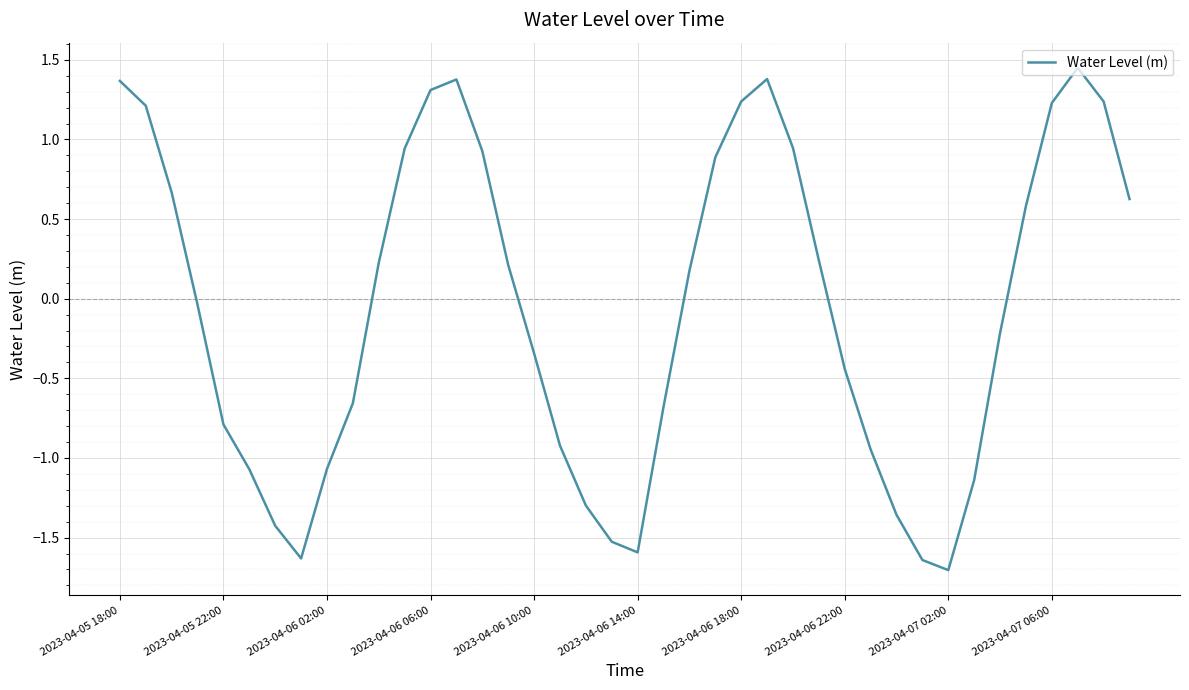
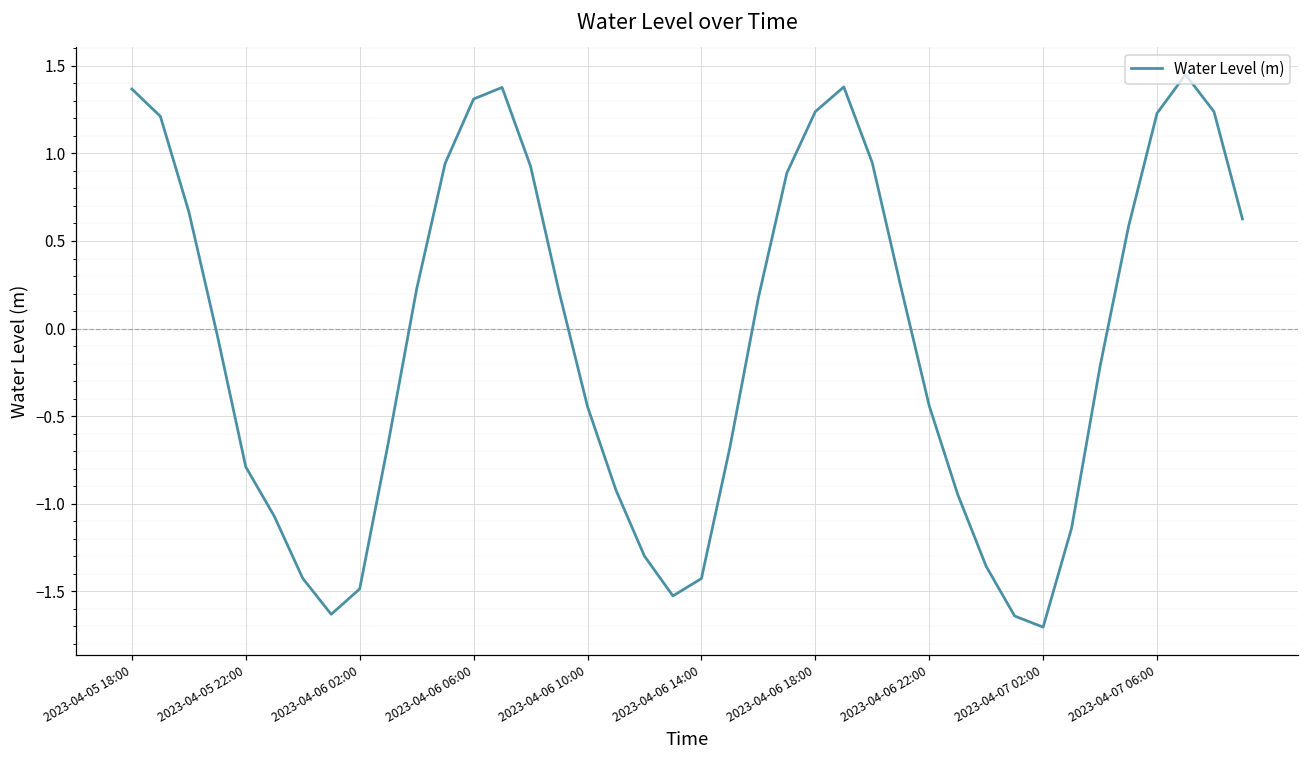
  {
    "2023-04-05 18:00": 1.37,
    "2023-04-05 22:00": -0.79,
-   "2023-04-06 02:00": -1.07,
+   "2023-04-06 02:00": -1.49,
    "2023-04-06 06:00": 1.31,
-   "2023-04-06 10:00": -0.34,
-   "2023-04-06 14:00": -1.59,
+   "2023-04-06 10:00": -0.45,
+   "2023-04-06 14:00": -1.43,
    "2023-04-06 18:00": 1.24,
    "2023-04-06 22:00": -0.44,
    "2023-04-07 02:00": -1.70,
    "2023-04-07 06:00": 1.23
  }
